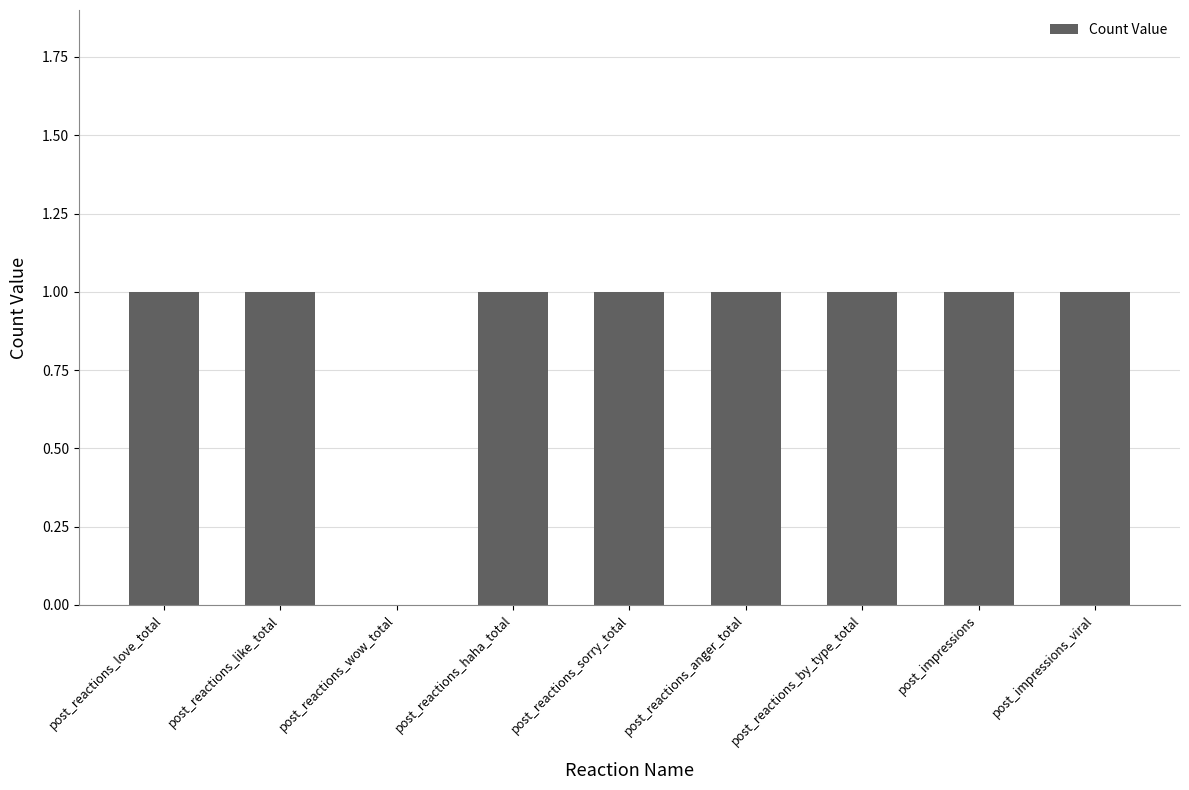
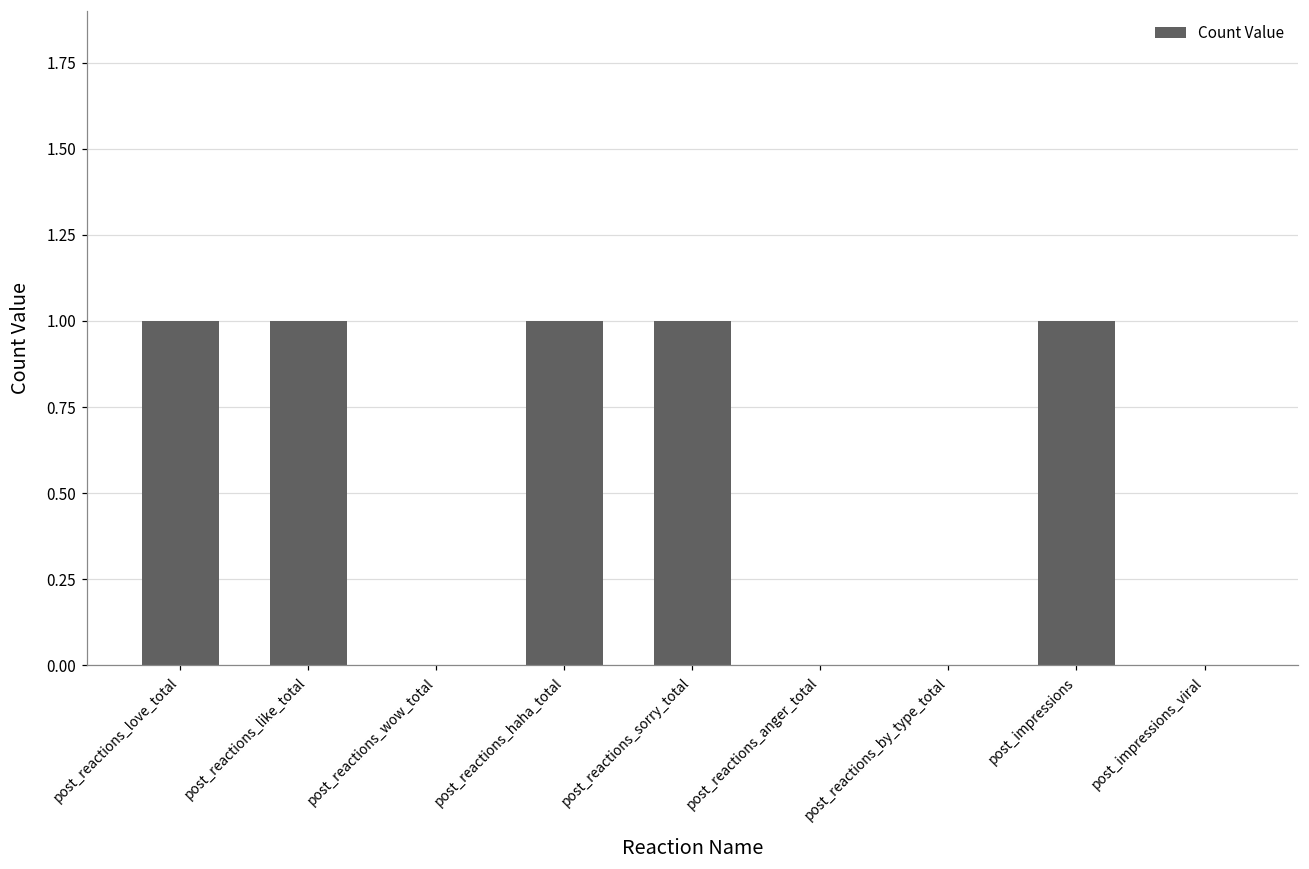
  {
    "post_reactions_love_total": 1,
    "post_reactions_like_total": 1,
    "post_reactions_wow_total": 0,
    "post_reactions_haha_total": 1,
    "post_reactions_sorry_total": 1,
-   "post_reactions_anger_total": 1,
-   "post_reactions_by_type_total": 1,
+   "post_reactions_anger_total": 0,
+   "post_reactions_by_type_total": 0,
    "post_impressions": 1,
-   "post_impressions_viral": 1
+   "post_impressions_viral": 0
  }
